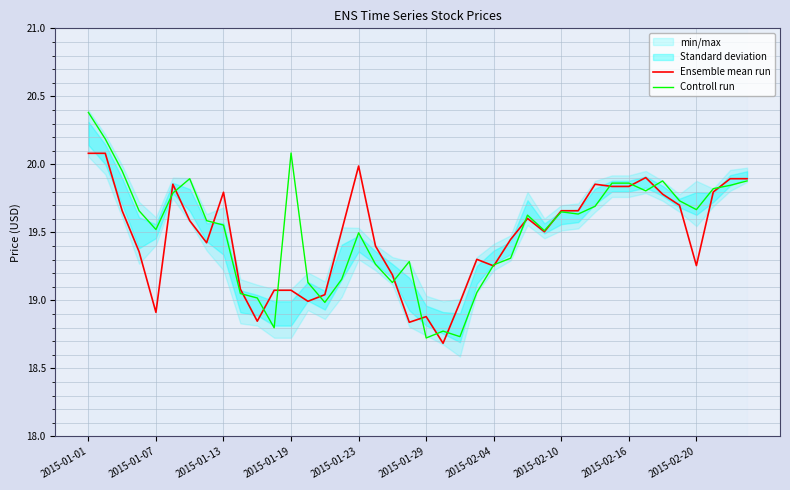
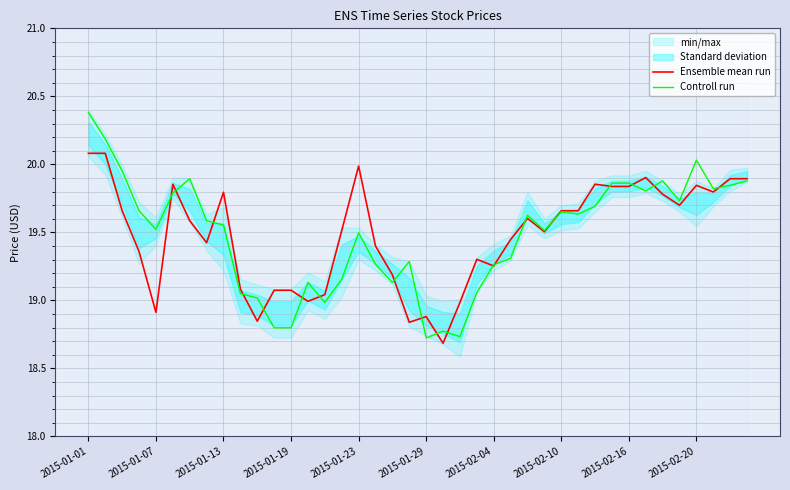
  {
    "Ensemble mean run": {
      "2015-01-01": 20.08,
      "2015-01-07": 18.91,
      "2015-01-13": 19.79,
      "2015-01-23": 19.99,
      "2015-01-29": 18.88,
      "2015-02-16": 19.84,
-     "2015-02-20": 19.26
+     "2015-02-20": 19.85
    },
    "Controll run": {
      "2015-01-07": 19.52,
-     "2015-01-19": 20.08,
+     "2015-01-19": 18.80,
      "2015-01-23": 19.50,
      "2015-01-29": 18.72,
-     "2015-02-20": 19.67
+     "2015-02-20": 20.03
    }
  }
